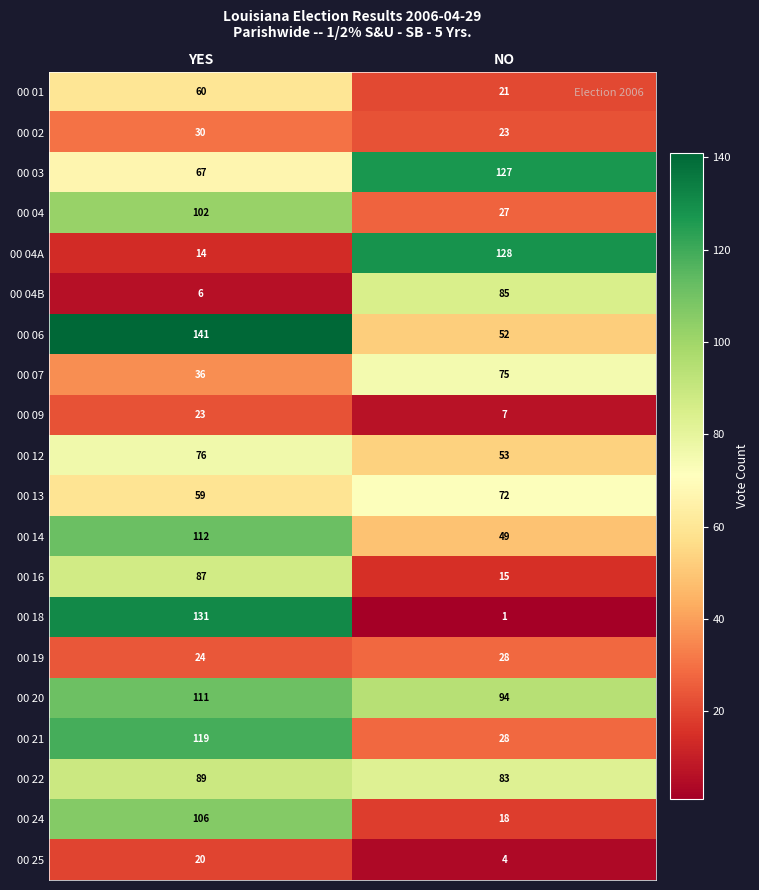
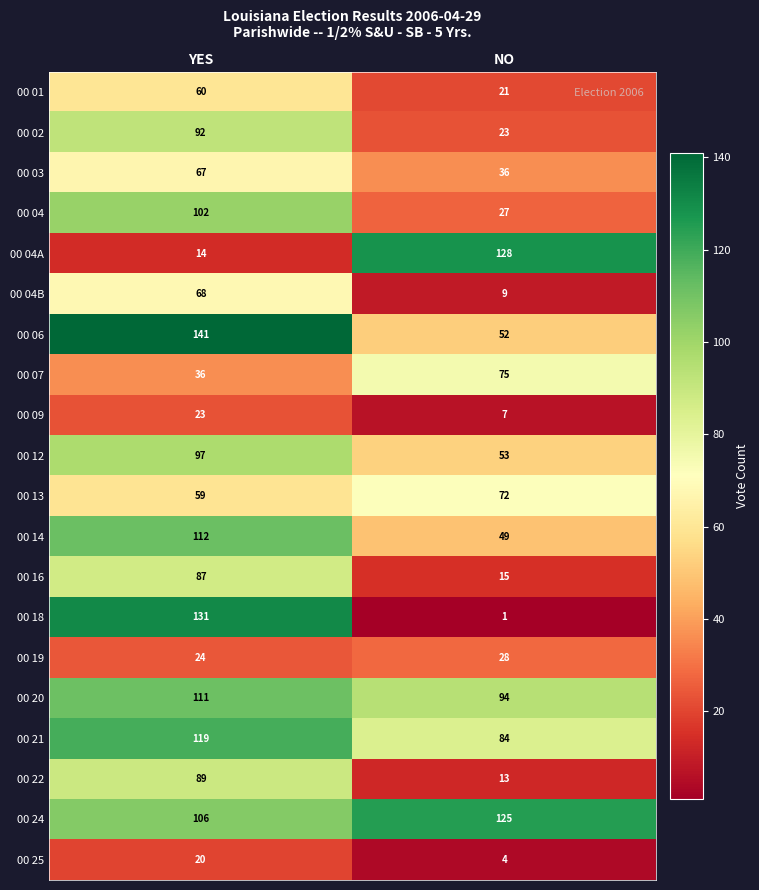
  {
    "00 01": {
      "YES": 60
    },
    "00 02": {
-     "YES": 30,
+     "YES": 92,
      "NO": 23
    },
    "00 03": {
      "YES": 67,
-     "NO": 127
+     "NO": 36
    },
    "00 04": {
      "YES": 102,
      "NO": 27
    },
    "00 04A": {
      "YES": 14,
      "NO": 128
    },
    "00 04B": {
-     "YES": 6,
-     "NO": 85
+     "YES": 68,
+     "NO": 9
    },
    "00 06": {
      "YES": 141,
      "NO": 52
    },
    "00 07": {
      "YES": 36,
      "NO": 75
    },
    "00 09": {
      "YES": 23,
      "NO": 7
    },
    "00 12": {
-     "YES": 76,
+     "YES": 97,
      "NO": 53
    },
    "00 13": {
      "YES": 59,
      "NO": 72
    },
    "00 14": {
      "YES": 112,
      "NO": 49
    },
    "00 16": {
      "YES": 87,
      "NO": 15
    },
    "00 18": {
      "YES": 131,
      "NO": 1
    },
    "00 19": {
      "YES": 24,
      "NO": 28
    },
    "00 20": {
      "YES": 111,
      "NO": 94
    },
    "00 21": {
      "YES": 119,
-     "NO": 28
+     "NO": 84
    },
    "00 22": {
      "YES": 89,
-     "NO": 83
+     "NO": 13
    },
    "00 24": {
      "YES": 106,
-     "NO": 18
+     "NO": 125
    },
    "00 25": {
      "YES": 20,
      "NO": 4
    }
  }
